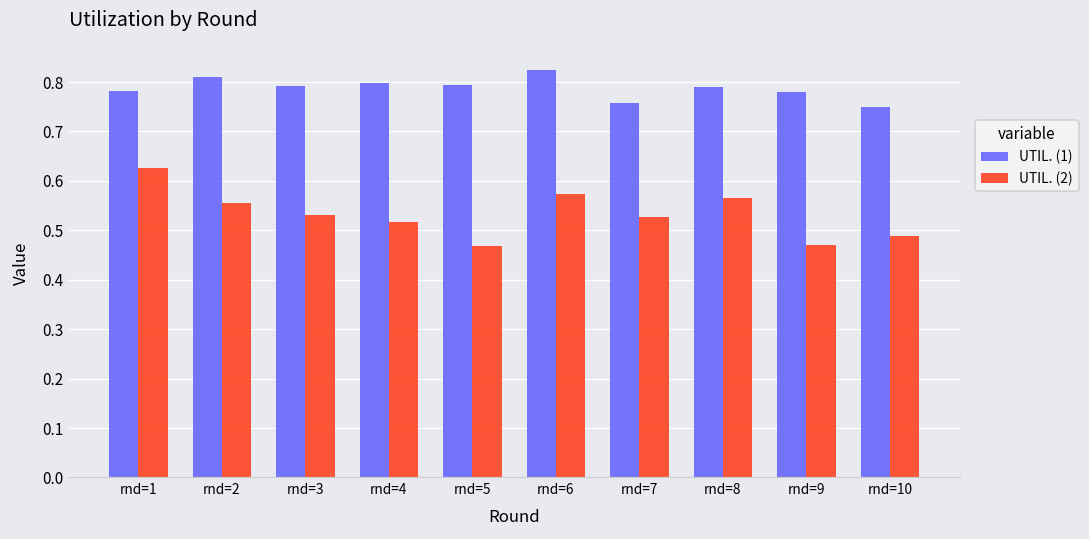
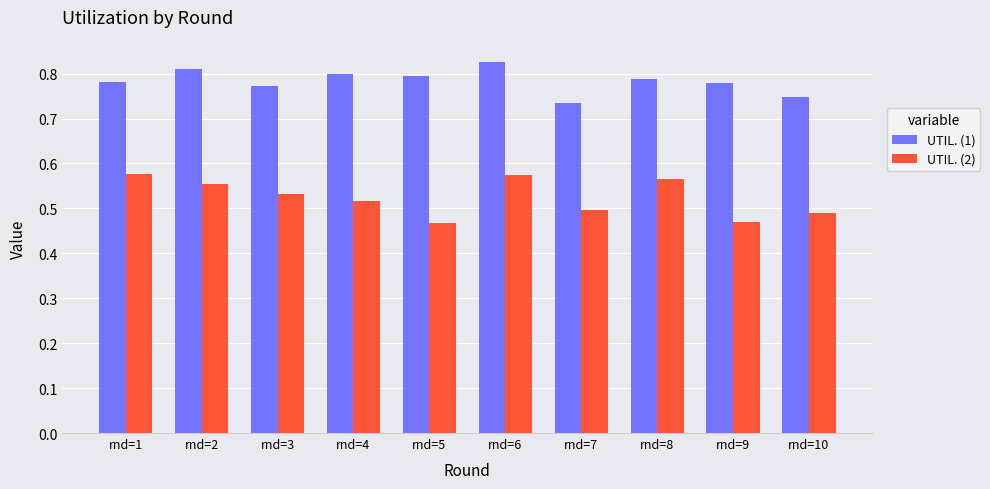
  {
    "UTIL. (1)": {
      "rnd=1": 0.78,
      "rnd=2": 0.81,
-     "rnd=3": 0.79,
+     "rnd=3": 0.77,
      "rnd=4": 0.80,
      "rnd=5": 0.79,
      "rnd=6": 0.83,
-     "rnd=7": 0.76,
+     "rnd=7": 0.73,
      "rnd=8": 0.79,
      "rnd=9": 0.78,
      "rnd=10": 0.75
    },
    "UTIL. (2)": {
-     "rnd=1": 0.63,
+     "rnd=1": 0.58,
      "rnd=2": 0.56,
      "rnd=3": 0.53,
      "rnd=4": 0.52,
      "rnd=5": 0.47,
      "rnd=6": 0.57,
-     "rnd=7": 0.53,
+     "rnd=7": 0.50,
      "rnd=8": 0.57,
      "rnd=9": 0.47,
      "rnd=10": 0.49
    }
  }
